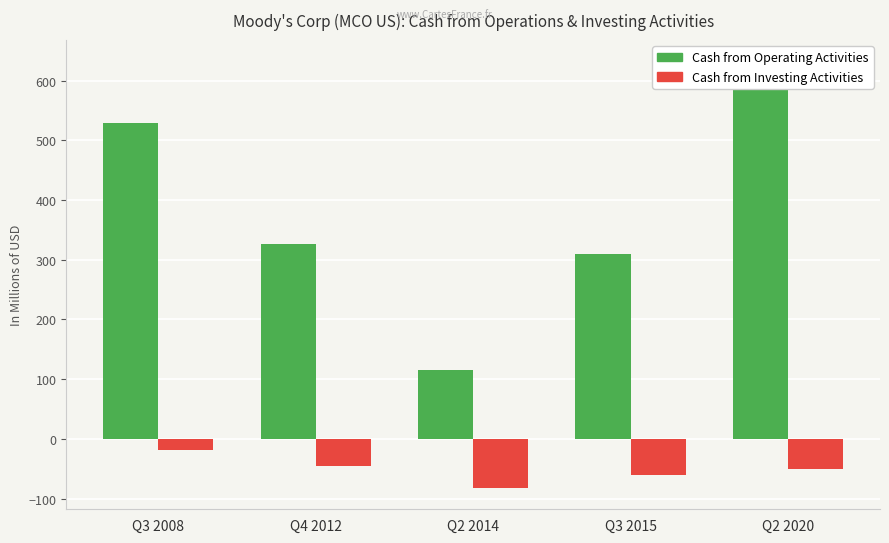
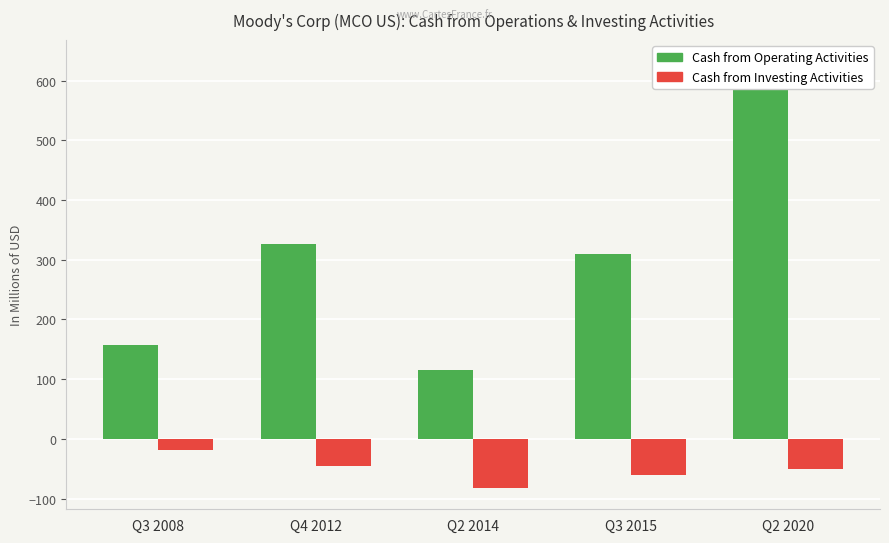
  {
    "Cash from Operating Activities": {
-     "Q3 2008": 530,
+     "Q3 2008": 160,
      "Q4 2012": 330,
      "Q2 2014": 120,
      "Q3 2015": 310
    },
    "Cash from Investing Activities": {
      "Q3 2008": -20,
      "Q4 2012": -50,
      "Q2 2014": -80,
      "Q3 2015": -60,
      "Q2 2020": -50
    }
  }
